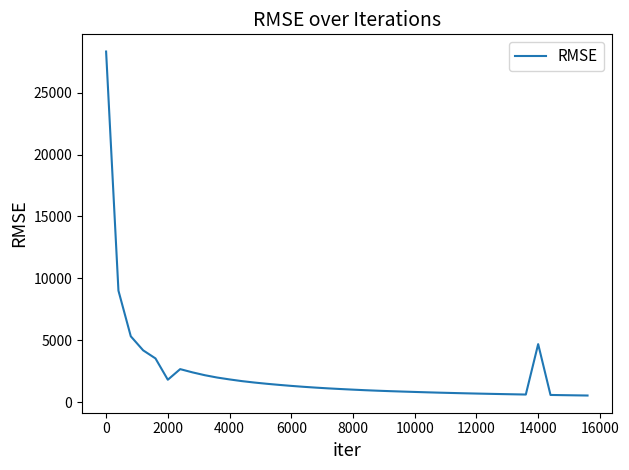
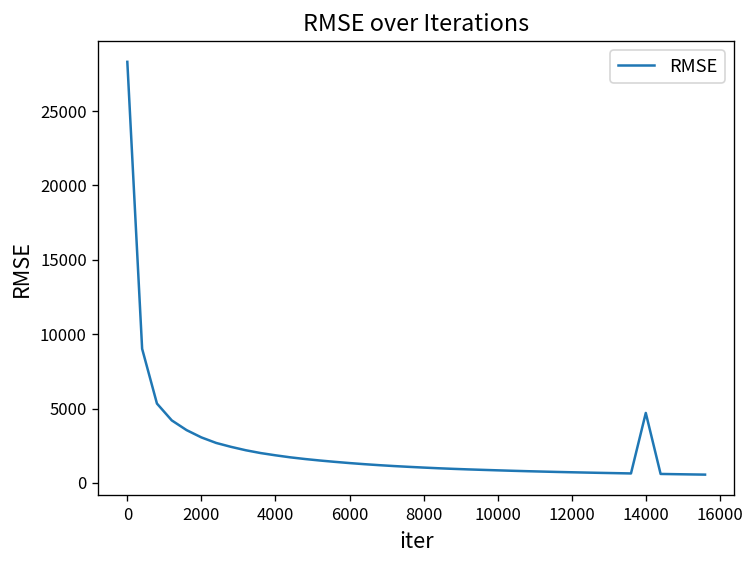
  {
    "0": 28300,
-   "2000": 1800,
+   "2000": 3100,
    "4000": 1900,
    "6000": 1300,
    "8000": 1000,
    "10000": 800,
    "12000": 700,
    "14000": 4700
  }
